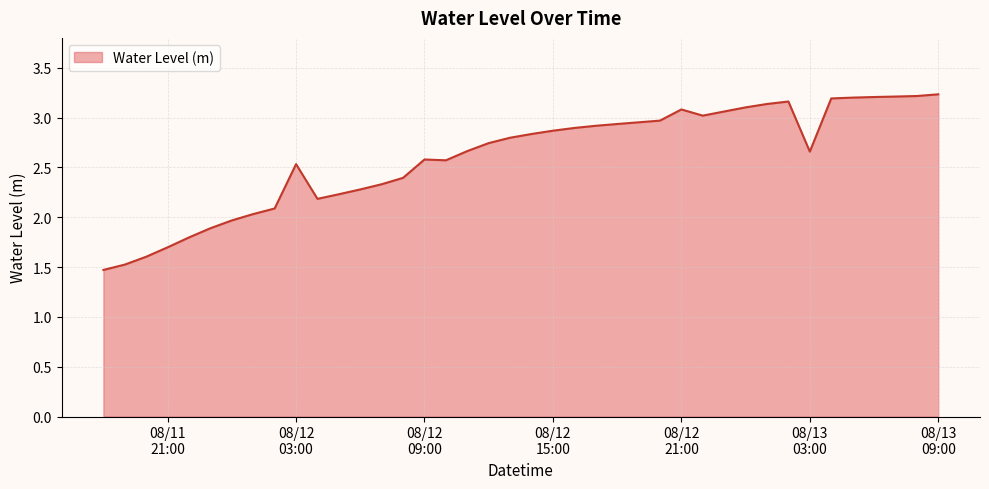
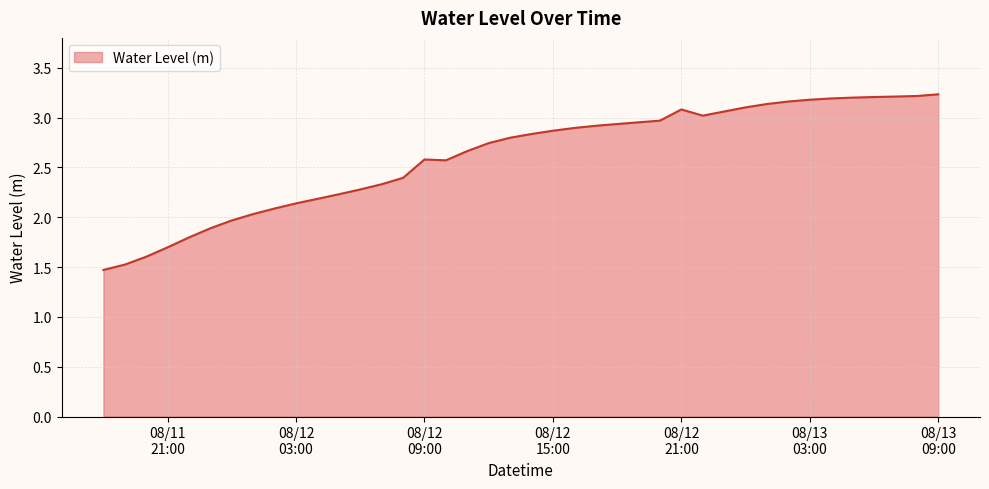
  {
    "08/11 21:00": 1.7,
-   "08/12 03:00": 2.5,
+   "08/12 03:00": 2.1,
    "08/12 09:00": 2.6,
    "08/12 15:00": 2.9,
    "08/12 21:00": 3.1,
-   "08/13 03:00": 2.7,
+   "08/13 03:00": 3.2,
    "08/13 09:00": 3.2
  }
